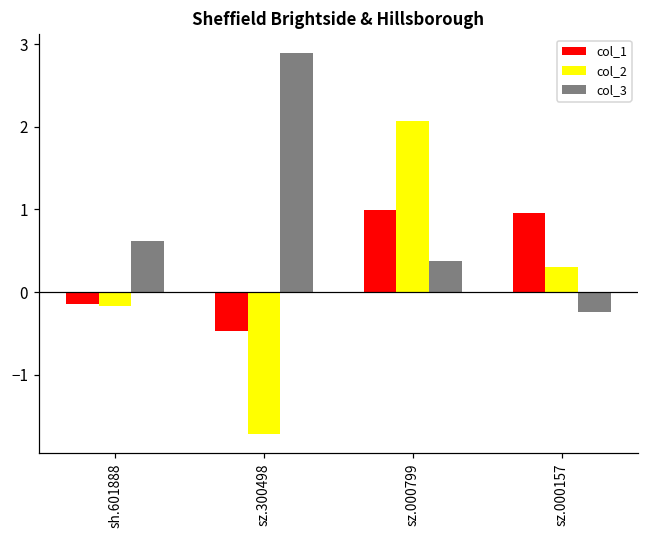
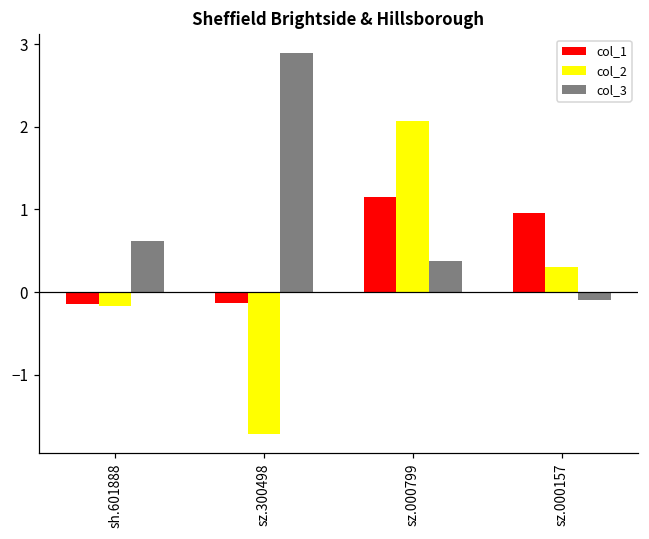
  {
    "col_1": {
      "sh.601888": -0.1,
-     "sz.300498": -0.5,
-     "sz.000799": 1.0,
+     "sz.300498": -0.1,
+     "sz.000799": 1.2,
      "sz.000157": 1.0
    },
    "col_2": {
      "sh.601888": -0.2,
      "sz.300498": -1.7,
      "sz.000799": 2.1,
      "sz.000157": 0.3
    },
    "col_3": {
      "sh.601888": 0.6,
      "sz.300498": 2.9,
      "sz.000799": 0.4,
-     "sz.000157": -0.2
+     "sz.000157": -0.1
    }
  }
